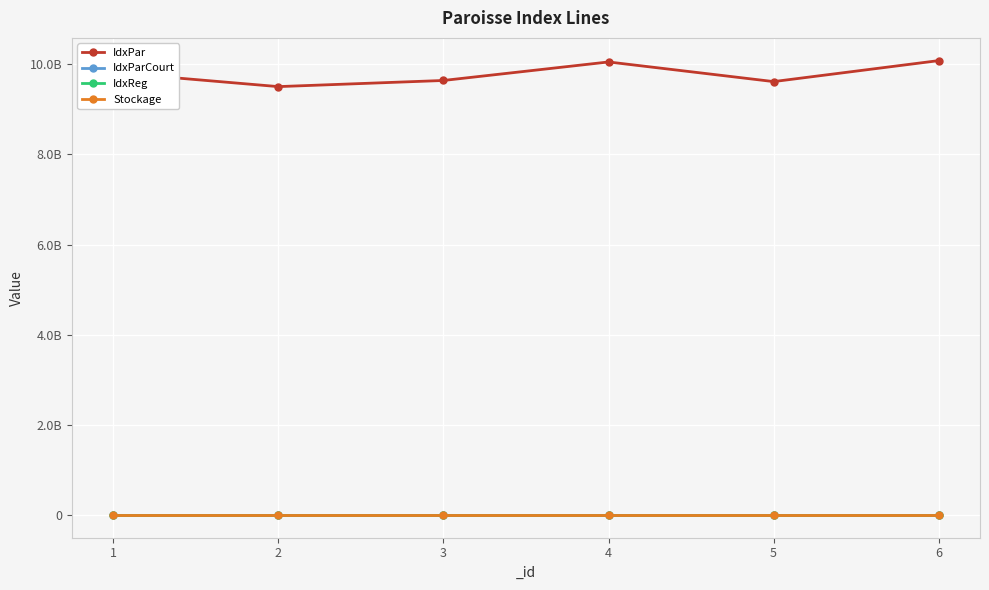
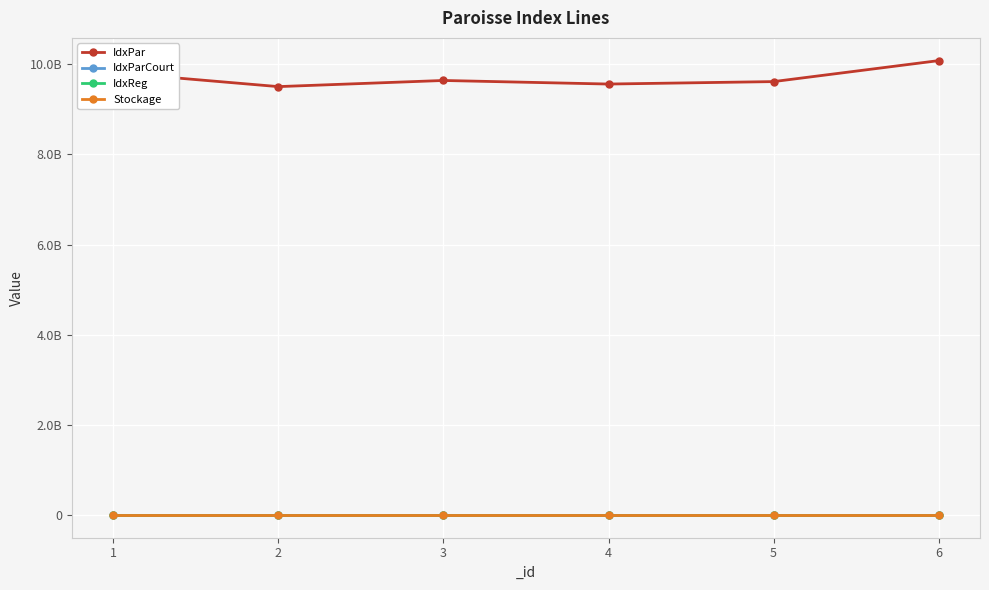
  {
    "IdxPar": {
      "2": 9500000000,
      "3": 9600000000,
-     "4": 10100000000,
+     "4": 9600000000,
      "5": 9600000000,
      "6": 10100000000
    },
    "Stockage": {
      "1": 0,
      "2": 0,
      "3": 0,
      "4": 0,
      "5": 0,
      "6": 0
    }
  }
